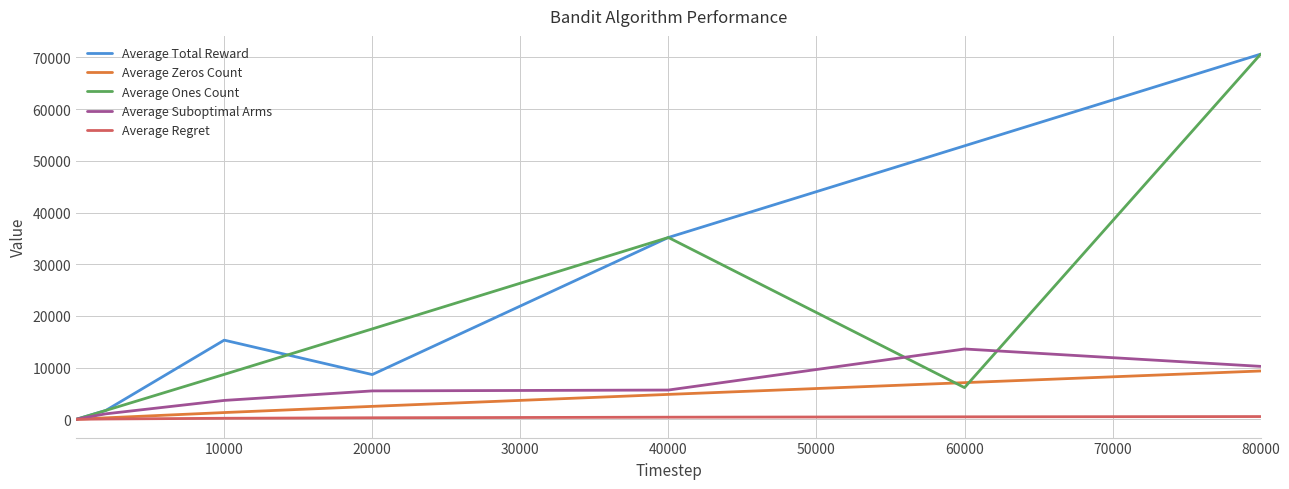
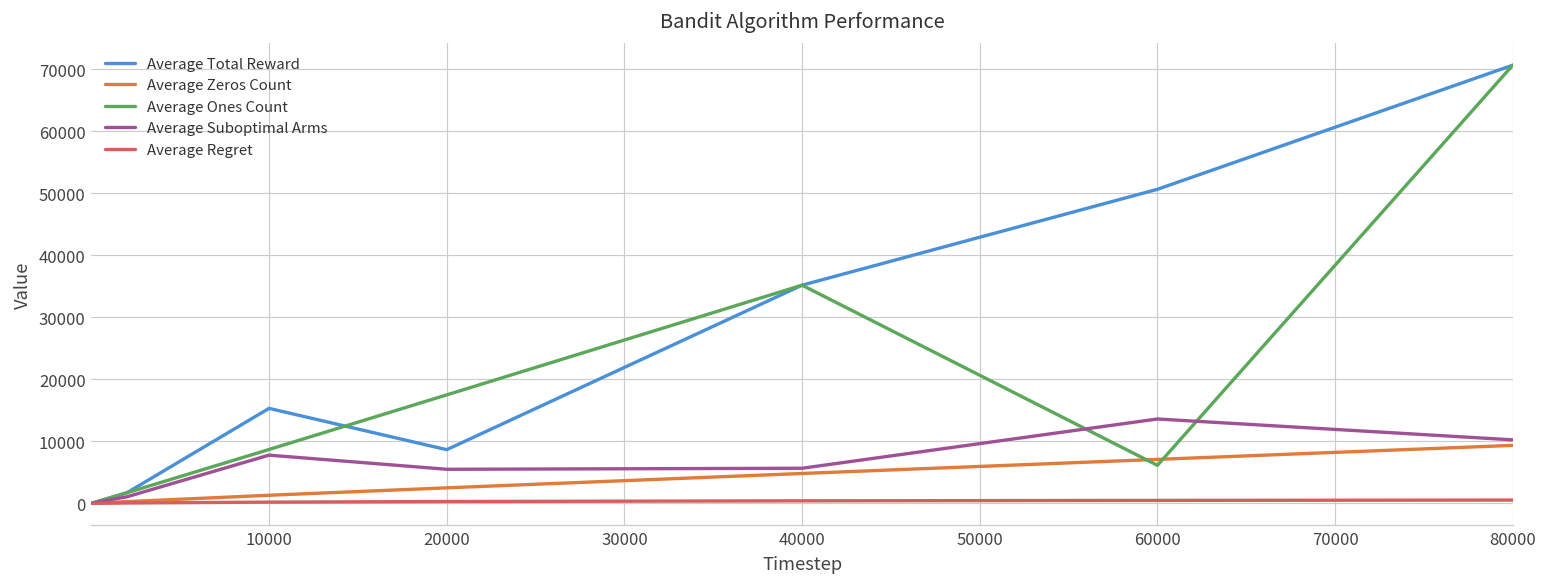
  {
    "Average Total Reward": {
      "10000": 15000,
      "20000": 9000,
-     "60000": 53000
+     "60000": 51000
    },
    "Average Ones Count": {
      "10000": 9000,
      "20000": 17000,
      "60000": 6000
    },
    "Average Suboptimal Arms": {
-     "10000": 4000,
+     "10000": 8000,
      "20000": 5000,
      "40000": 6000,
      "60000": 14000,
      "80000": 10000
    }
  }
